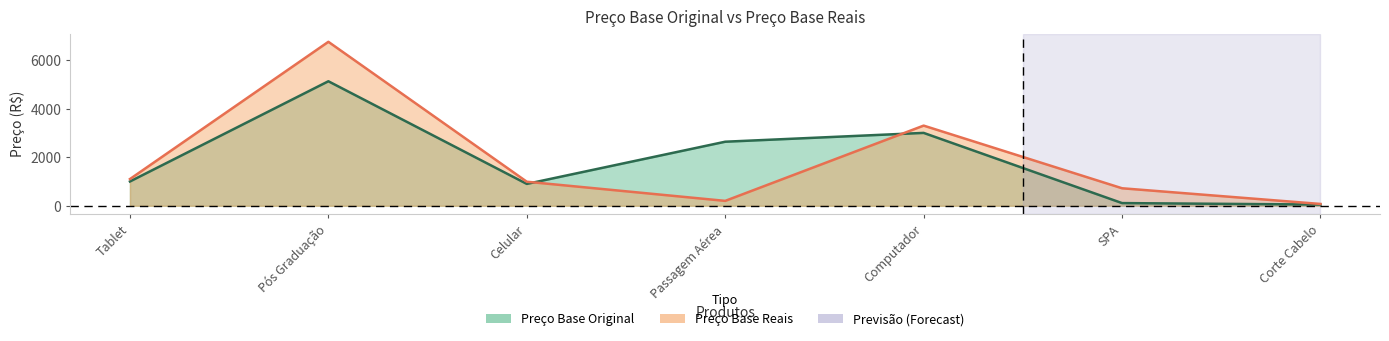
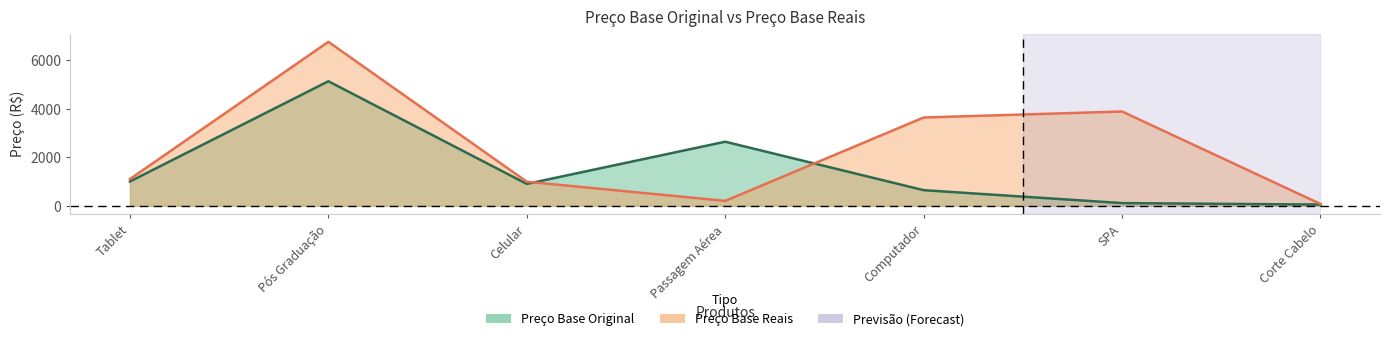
  {
    "Preço Base Original": {
      "Pós Graduação": 5100,
      "Passagem Aérea": 2600,
-     "Computador": 3000,
+     "Computador": 600,
      "SPA": 100
    },
    "Preço Base Reais": {
      "Pós Graduação": 6800,
      "Passagem Aérea": 200,
-     "Computador": 3300,
-     "SPA": 700
+     "Computador": 3600,
+     "SPA": 3900
    }
  }
